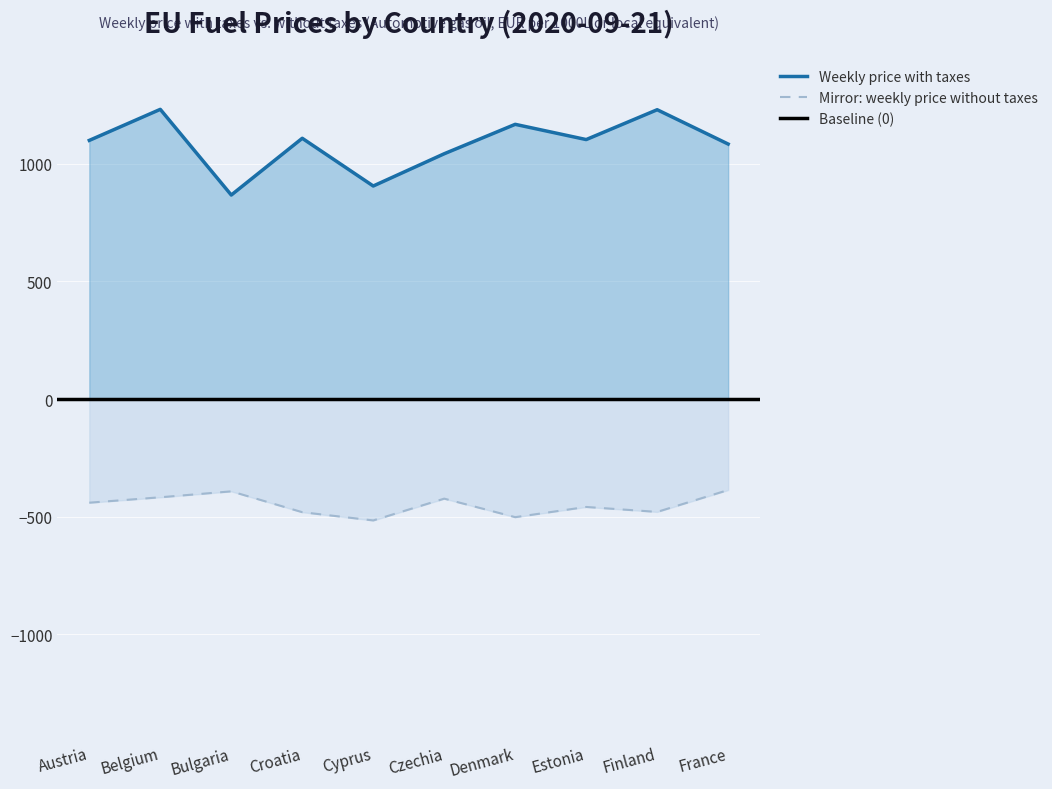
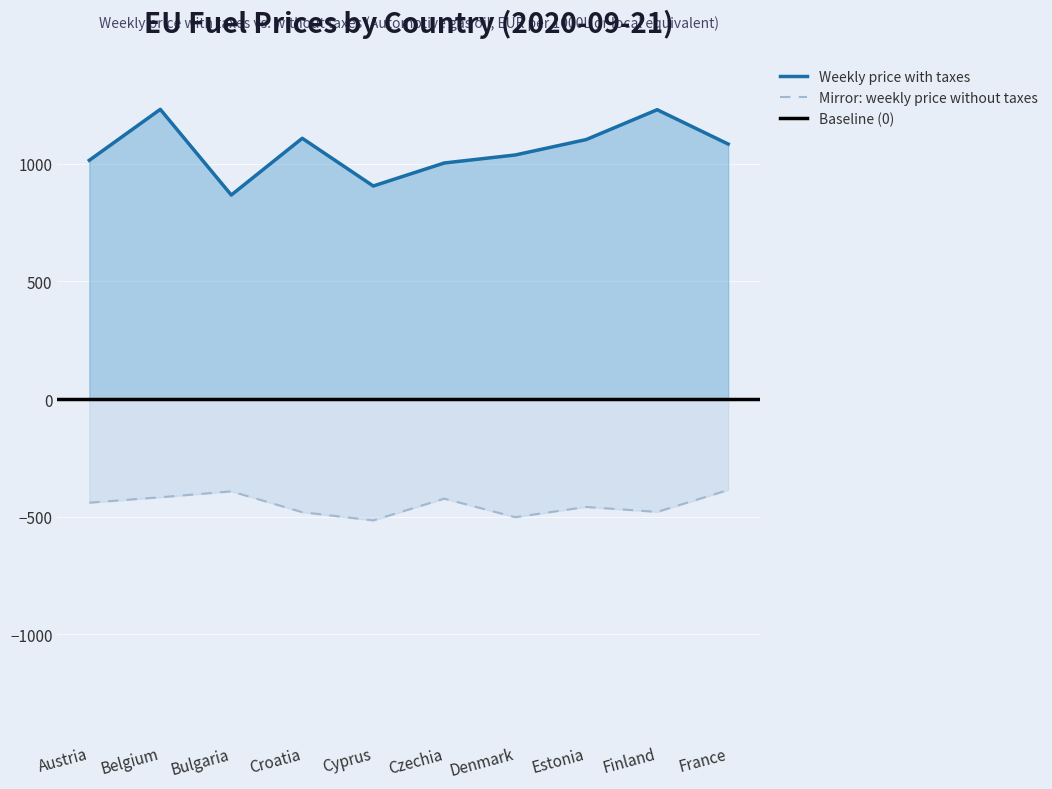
  {
    "Weekly price with taxes": {
-     "Austria": 1100,
+     "Austria": 1020,
      "Belgium": 1230,
      "Bulgaria": 870,
      "Croatia": 1110,
      "Cyprus": 910,
-     "Czechia": 1040,
-     "Denmark": 1170,
+     "Czechia": 1000,
+     "Denmark": 1040,
      "Estonia": 1100,
      "Finland": 1230,
      "France": 1080
    }
  }
